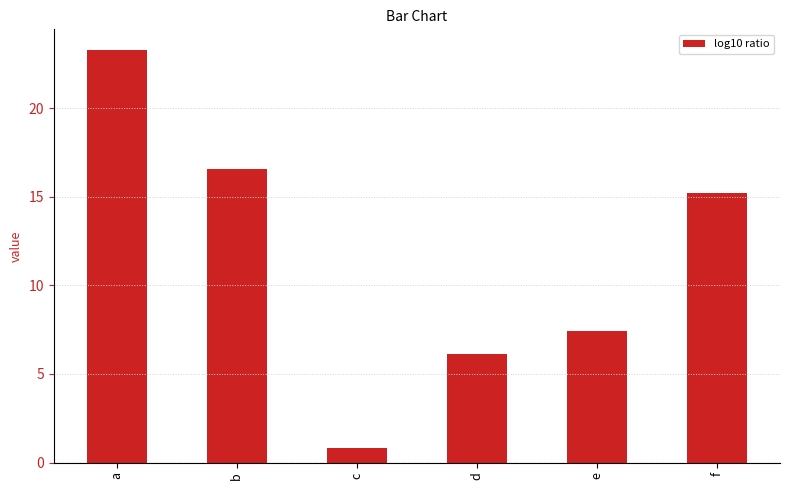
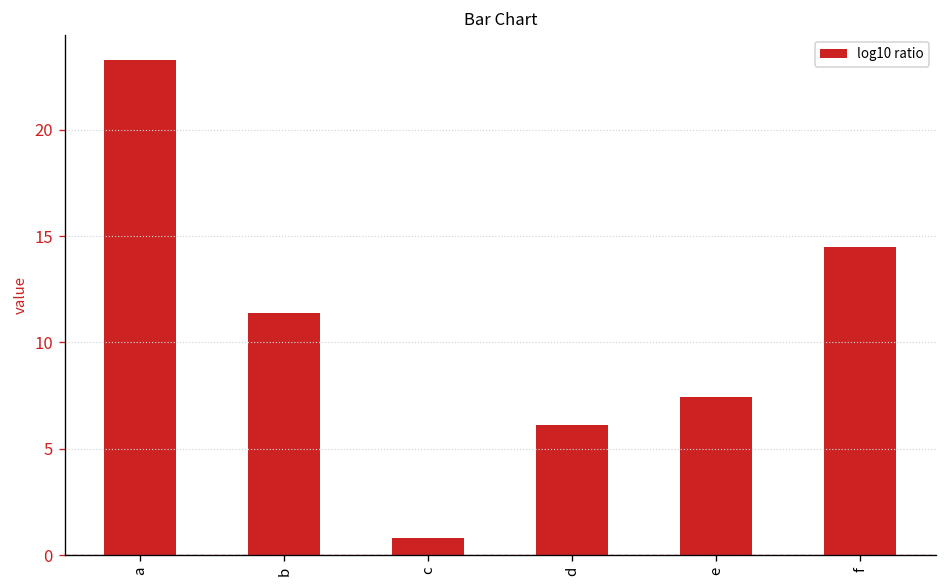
  {
    "a": 23.3,
-   "b": 16.6,
+   "b": 11.4,
    "c": 0.8,
    "d": 6.1,
    "e": 7.4,
-   "f": 15.2
+   "f": 14.5
  }
